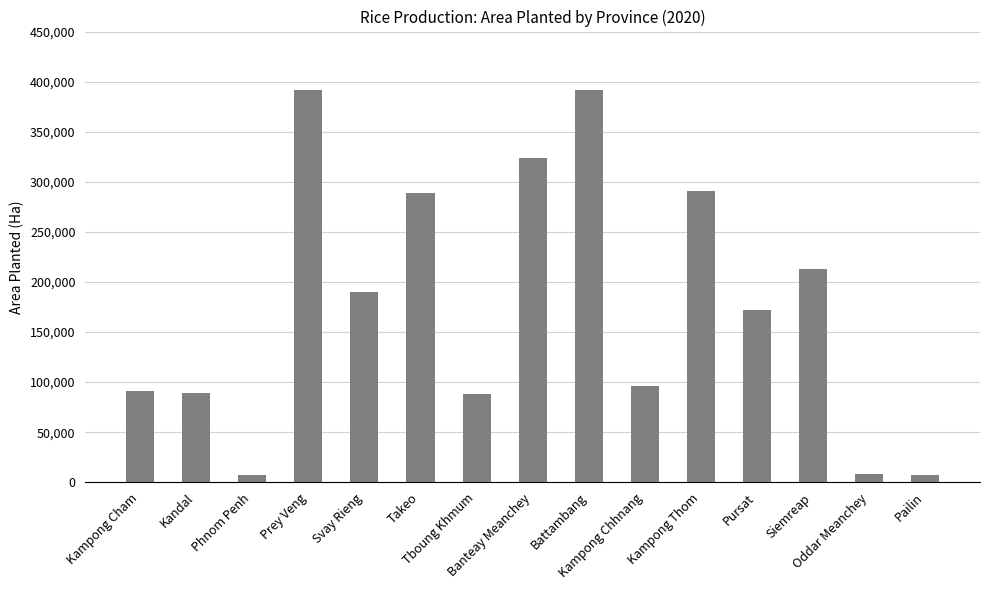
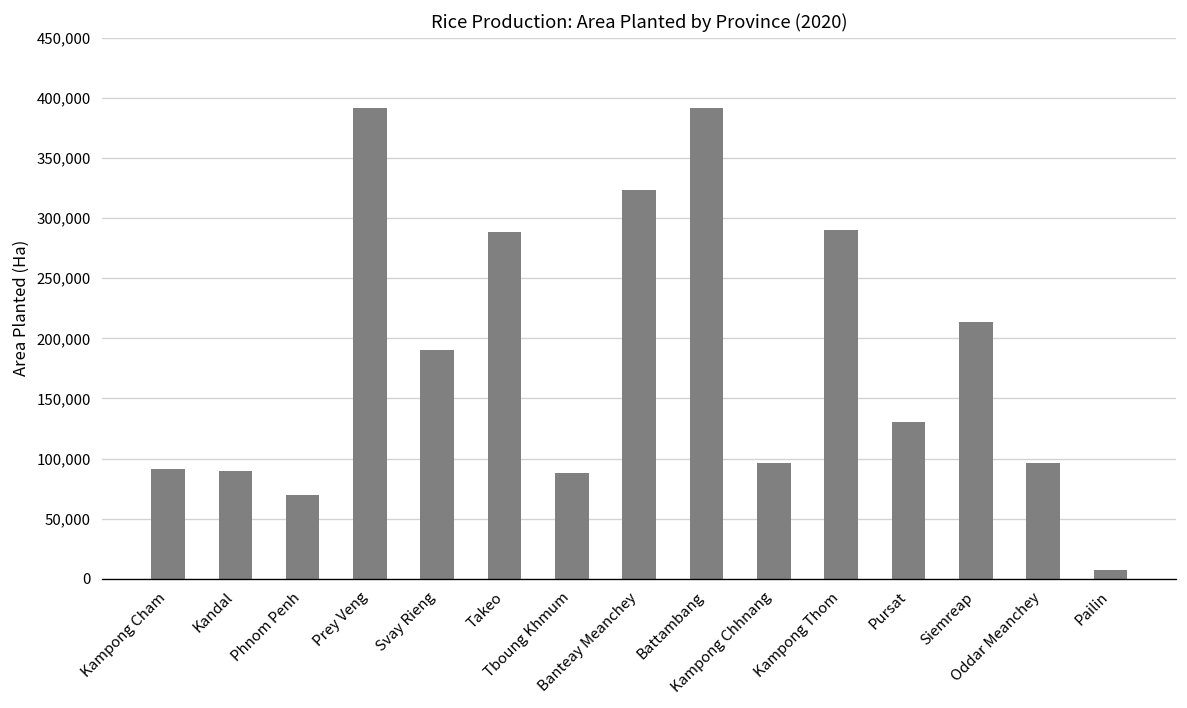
  {
    "Kampong Cham": "91,000",
    "Kandal": "89,000",
-   "Phnom Penh": "7,000",
+   "Phnom Penh": "70,000",
    "Prey Veng": "391,000",
    "Svay Rieng": "190,000",
    "Takeo": "289,000",
    "Tboung Khmum": "88,000",
    "Banteay Meanchey": "324,000",
    "Battambang": "391,000",
    "Kampong Chhnang": "96,000",
    "Kampong Thom": "290,000",
-   "Pursat": "172,000",
+   "Pursat": "130,000",
    "Siemreap": "213,000",
-   "Oddar Meanchey": "8,000",
+   "Oddar Meanchey": "96,000",
    "Pailin": "7,000"
  }
